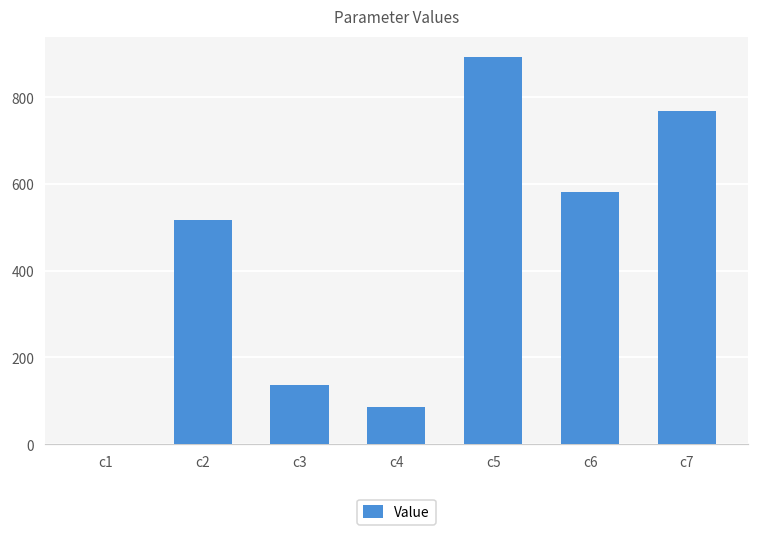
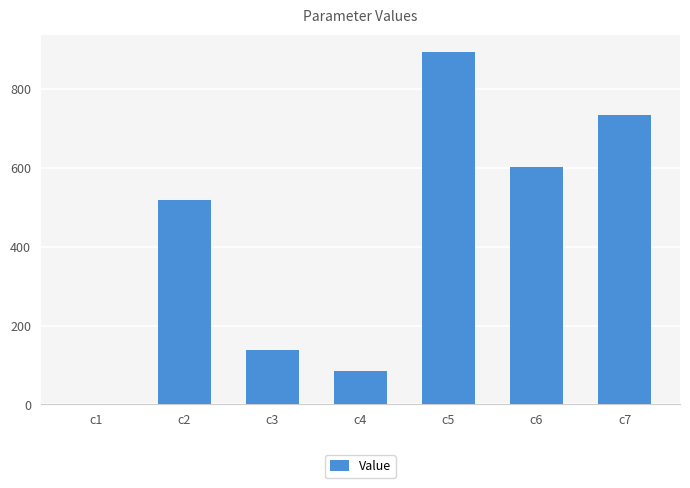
  {
    "c2": 520,
    "c3": 140,
    "c4": 80,
    "c5": 890,
-   "c6": 580,
-   "c7": 770
+   "c6": 600,
+   "c7": 730
  }
